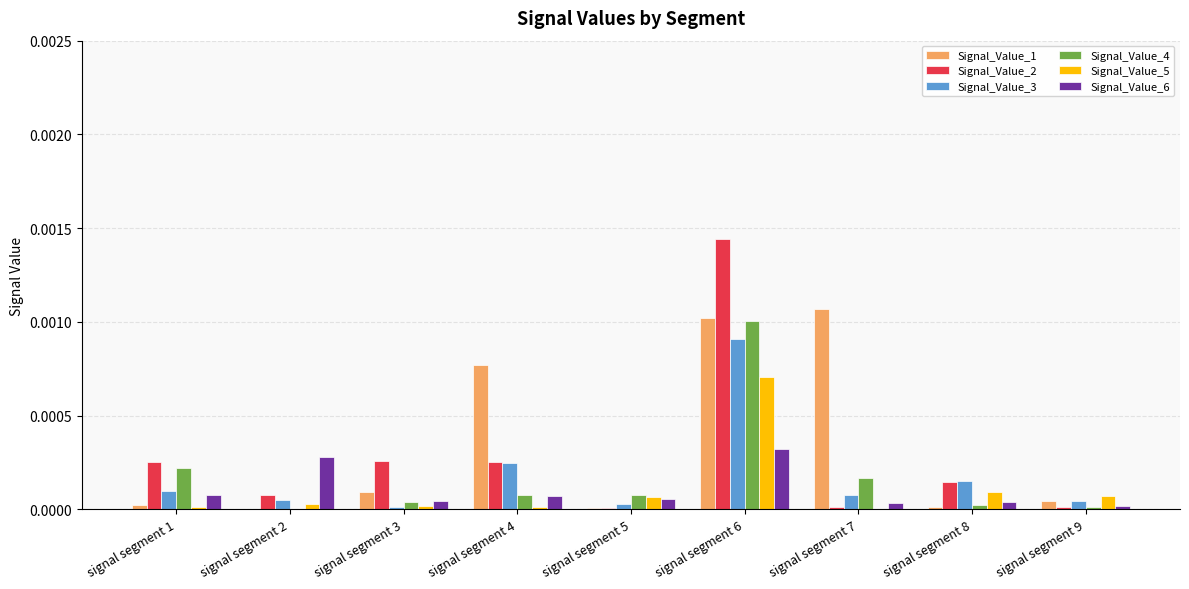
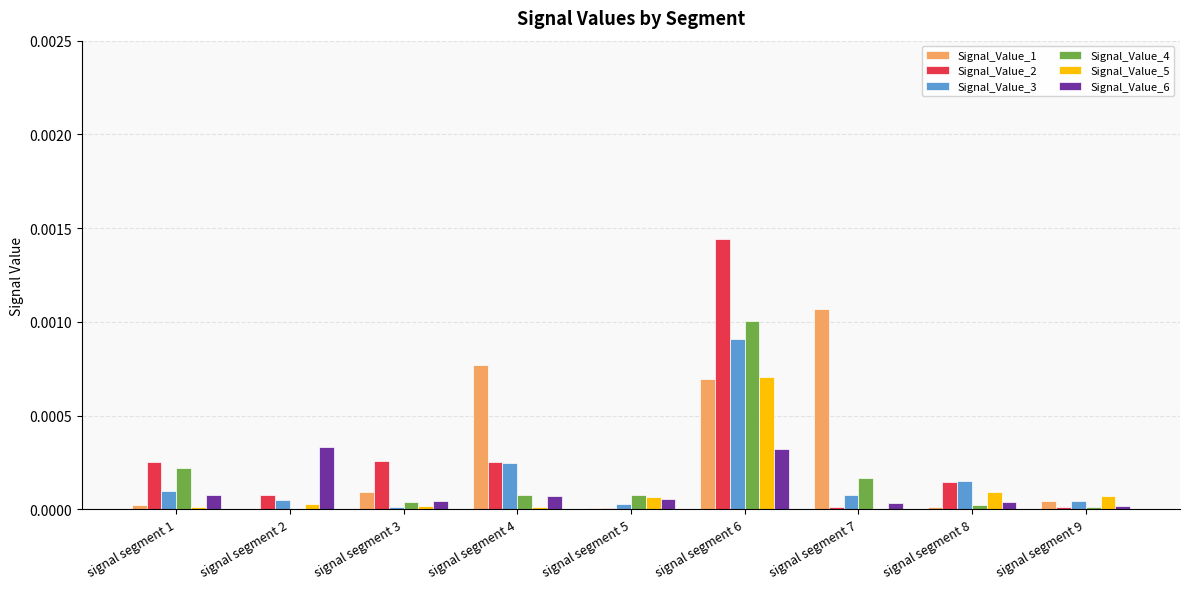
  {
    "Signal_Value_1": {
      "signal segment 1": 0.00002,
      "signal segment 3": 0.00009,
      "signal segment 4": 0.00077,
-     "signal segment 6": 0.00102,
+     "signal segment 6": 0.00069,
      "signal segment 7": 0.00107,
      "signal segment 9": 0.00004
    },
    "Signal_Value_2": {
      "signal segment 1": 0.00025,
      "signal segment 2": 0.00008,
      "signal segment 3": 0.00026,
      "signal segment 4": 0.00025,
      "signal segment 6": 0.00144,
      "signal segment 8": 0.00015
    },
    "Signal_Value_3": {
      "signal segment 1": 0.00010,
      "signal segment 2": 0.00005,
      "signal segment 3": 0.00001,
      "signal segment 4": 0.00025,
      "signal segment 5": 0.00003,
      "signal segment 6": 0.00091,
      "signal segment 7": 0.00008,
      "signal segment 8": 0.00015,
      "signal segment 9": 0.00004
    },
    "Signal_Value_4": {
      "signal segment 1": 0.00022,
      "signal segment 3": 0.00004,
      "signal segment 4": 0.00008,
      "signal segment 5": 0.00007,
      "signal segment 6": 0.00101,
      "signal segment 7": 0.00017,
      "signal segment 8": 0.00002
    },
    "Signal_Value_5": {
      "signal segment 2": 0.00003,
      "signal segment 3": 0.00002,
      "signal segment 5": 0.00007,
      "signal segment 6": 0.00071,
      "signal segment 8": 0.00009,
      "signal segment 9": 0.00007
    },
    "Signal_Value_6": {
      "signal segment 1": 0.00008,
-     "signal segment 2": 0.00028,
+     "signal segment 2": 0.00033,
      "signal segment 3": 0.00004,
      "signal segment 4": 0.00007,
      "signal segment 5": 0.00005,
      "signal segment 6": 0.00032,
      "signal segment 7": 0.00004,
      "signal segment 8": 0.00004,
      "signal segment 9": 0.00002
    }
  }
